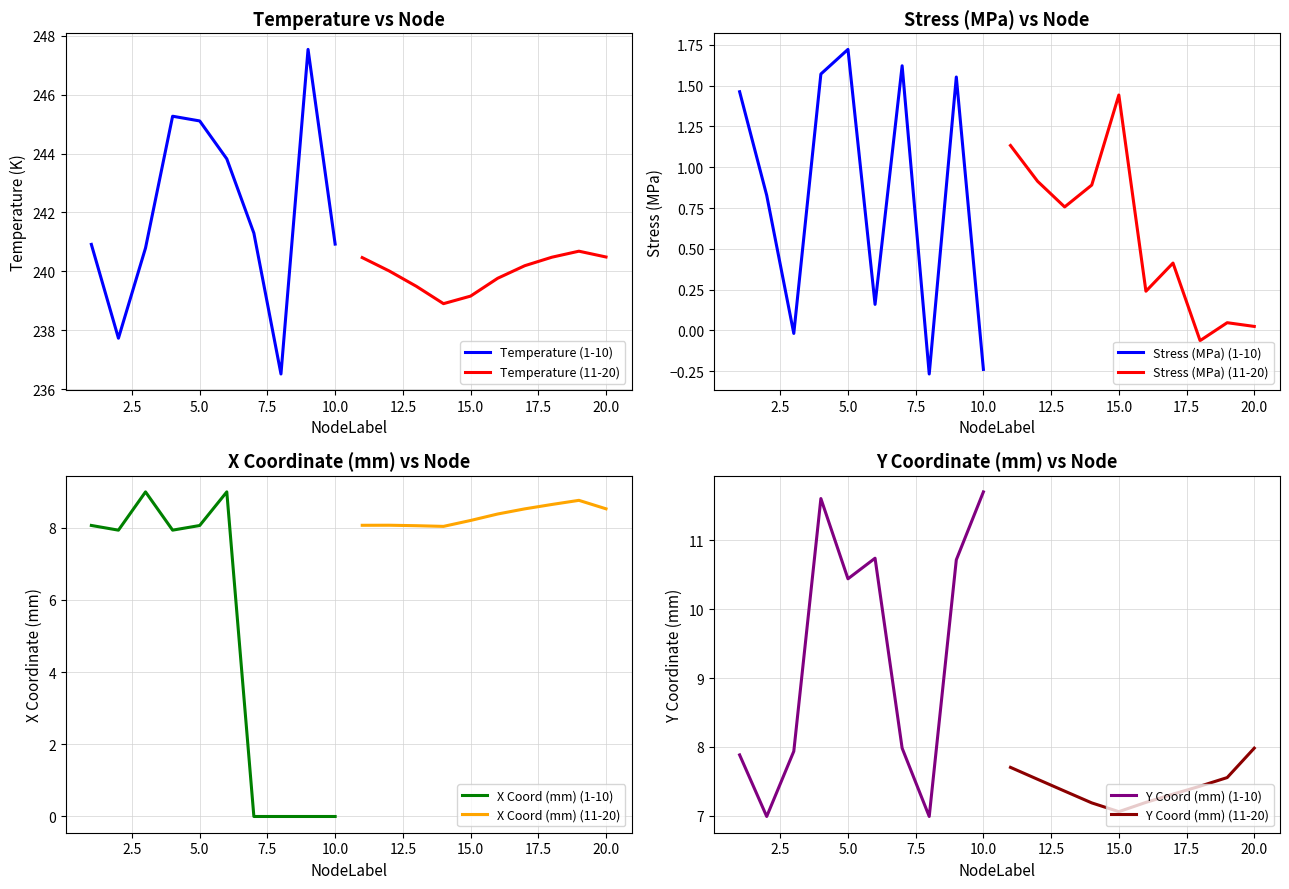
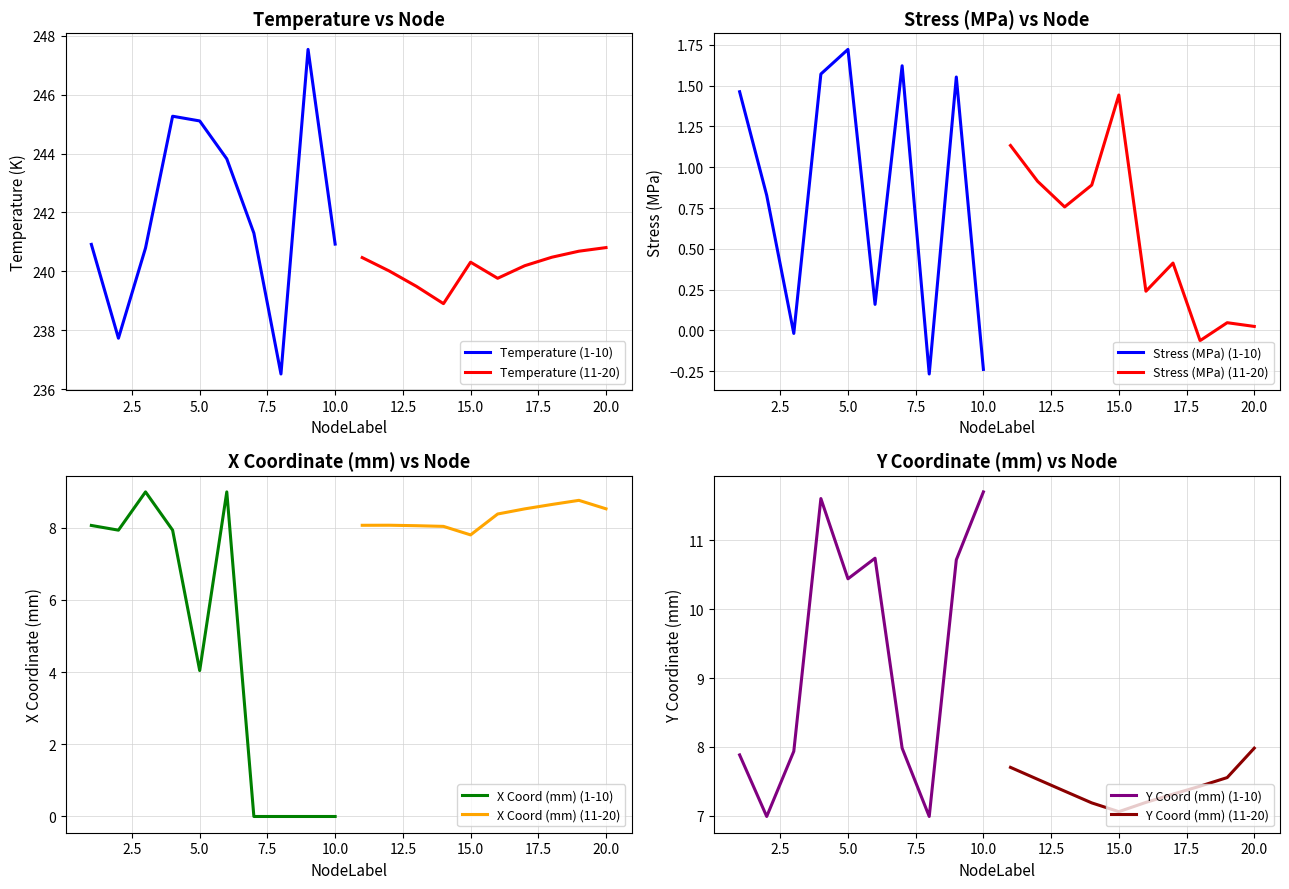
  {
    "Temperature vs Node": {
      "Temperature (1-10)": {
        "5.0": 245.1,
        "10.0": 240.9
      },
      "Temperature (11-20)": {
-       "15.0": 239.2,
-       "20.0": 240.5
+       "15.0": 240.3,
+       "20.0": 240.8
      }
    },
    "Stress (MPa) vs Node": {
      "Stress (MPa) (1-10)": {
        "5.0": 1.72,
        "10.0": -0.24
      },
      "Stress (MPa) (11-20)": {
        "15.0": 1.44,
        "20.0": 0.02
      }
    },
    "X Coordinate (mm) vs Node": {
      "X Coord (mm) (1-10)": {
-       "5.0": 8.1,
+       "5.0": 4.0,
        "10.0": 0.0
      },
      "X Coord (mm) (11-20)": {
-       "15.0": 8.2,
+       "15.0": 7.8,
        "20.0": 8.5
      }
    },
    "Y Coordinate (mm) vs Node": {
      "Y Coord (mm) (1-10)": {
        "5.0": 10.4,
        "10.0": 11.7
      },
      "Y Coord (mm) (11-20)": {
        "20.0": 8.0
      }
    }
  }
